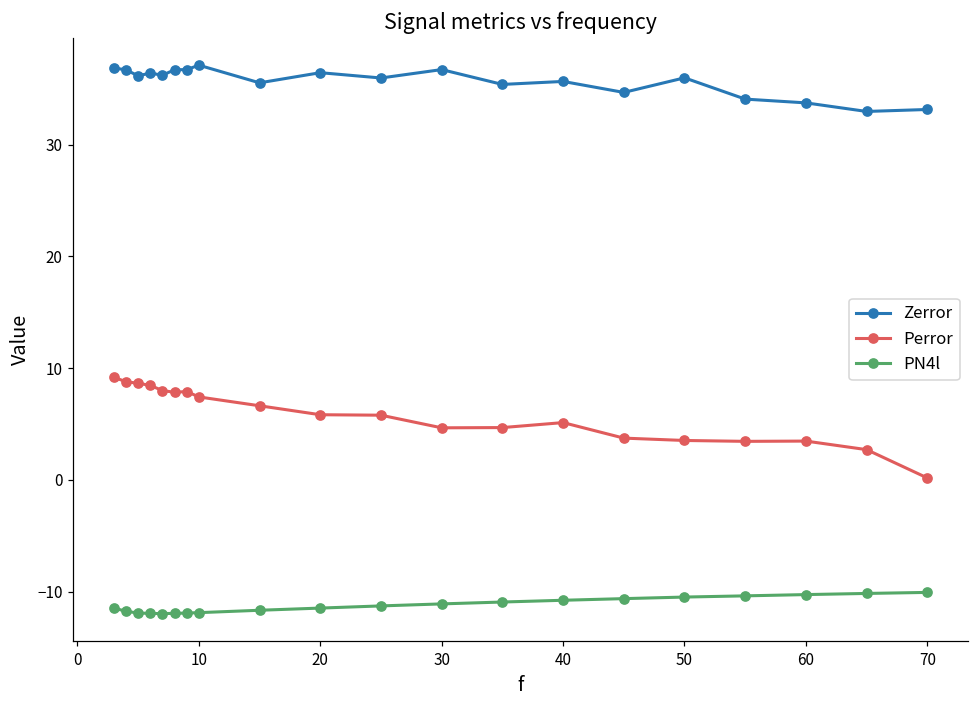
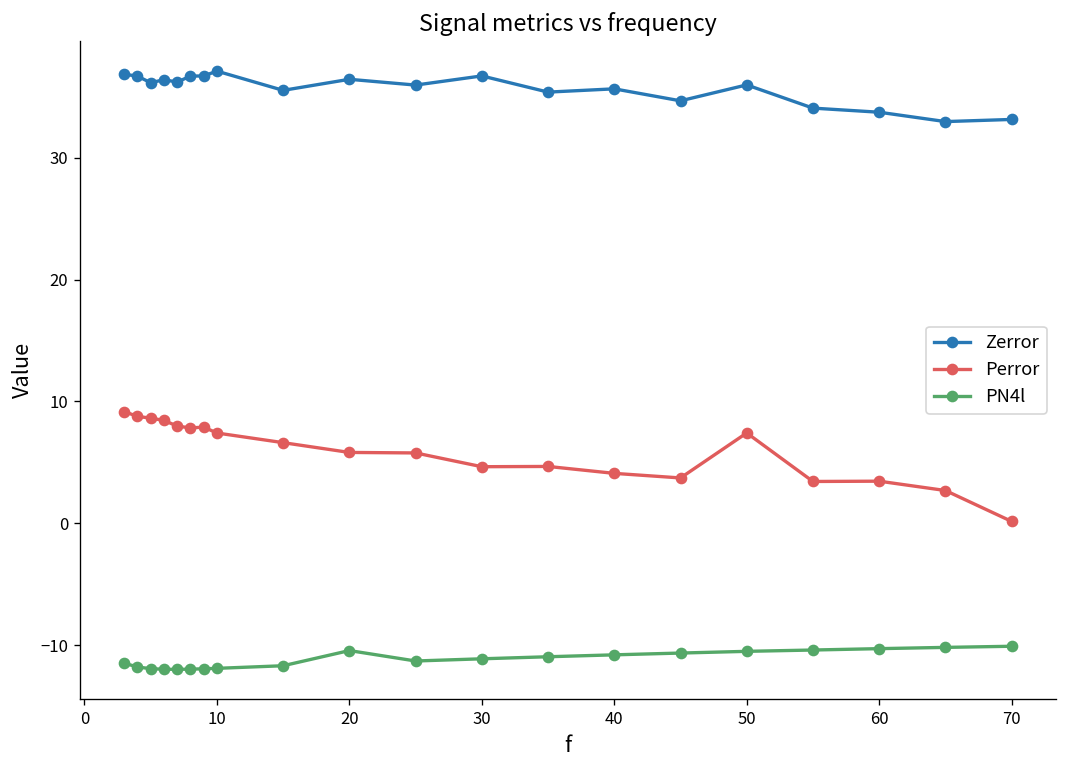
  {
    "Zerror": {
      "10": 37.1,
      "20": 36.4,
      "30": 36.7,
      "40": 35.6,
      "50": 36.0,
      "60": 33.7,
      "70": 33.1
    },
    "Perror": {
      "10": 7.4,
      "20": 5.8,
      "30": 4.6,
-     "40": 5.1,
-     "50": 3.5,
+     "40": 4.1,
+     "50": 7.4,
      "60": 3.5,
      "70": 0.2
    },
    "PN4l": {
      "10": -11.9,
-     "20": -11.5,
+     "20": -10.4,
      "30": -11.1,
      "40": -10.8,
      "50": -10.5,
      "60": -10.3,
      "70": -10.1
    }
  }
